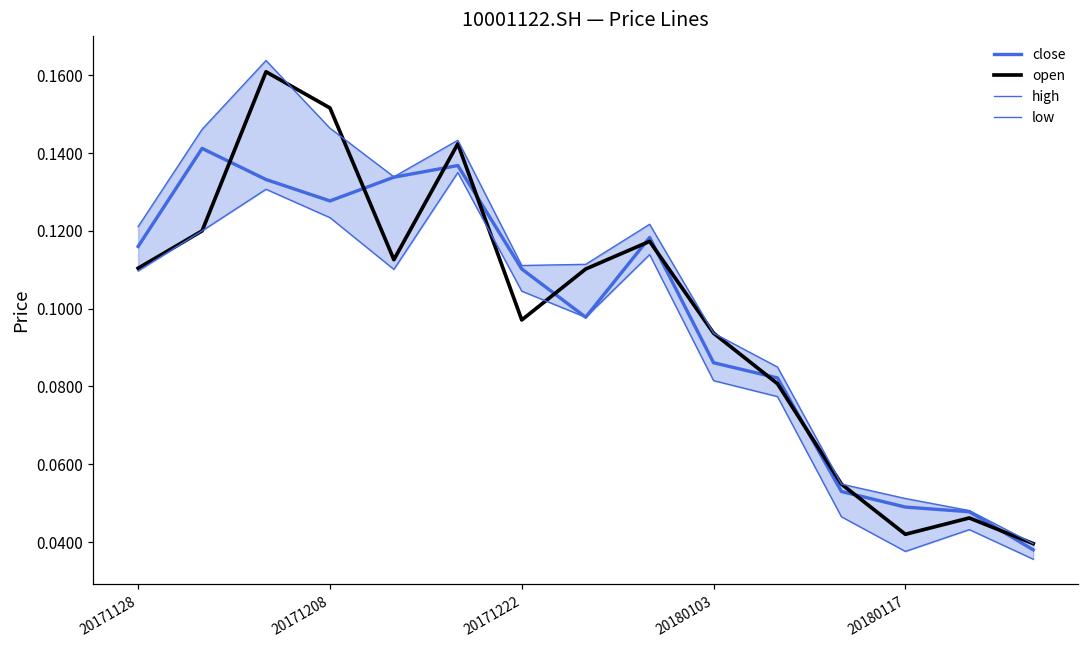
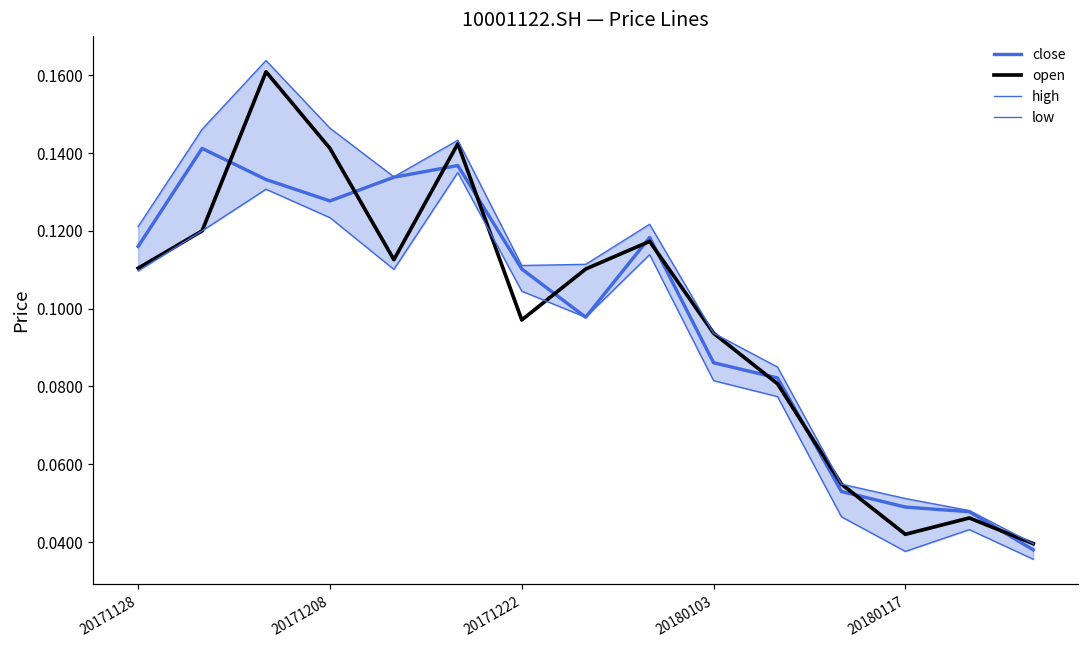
  {
    "open": {
-     "20171208": 0.152,
+     "20171208": 0.141,
      "20171222": 0.097,
      "20180117": 0.042
    }
  }
